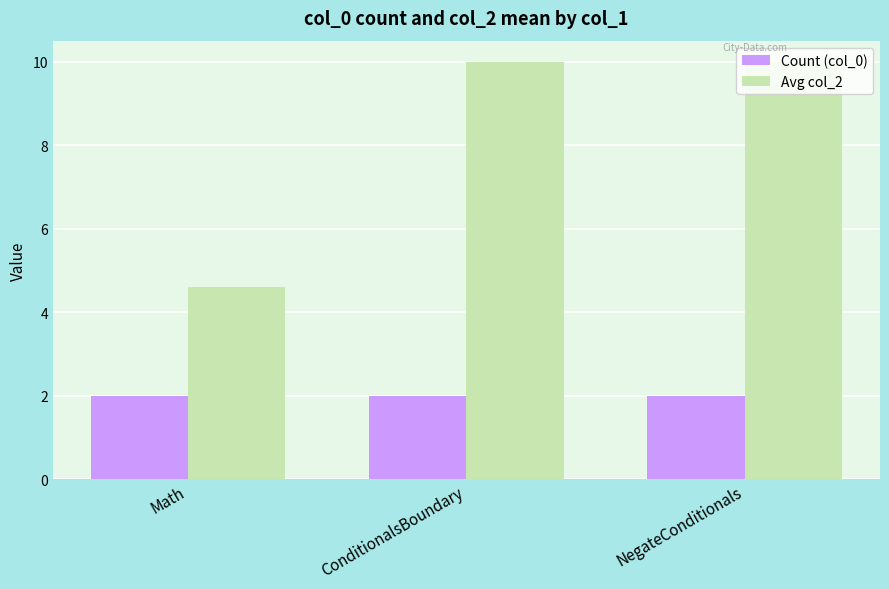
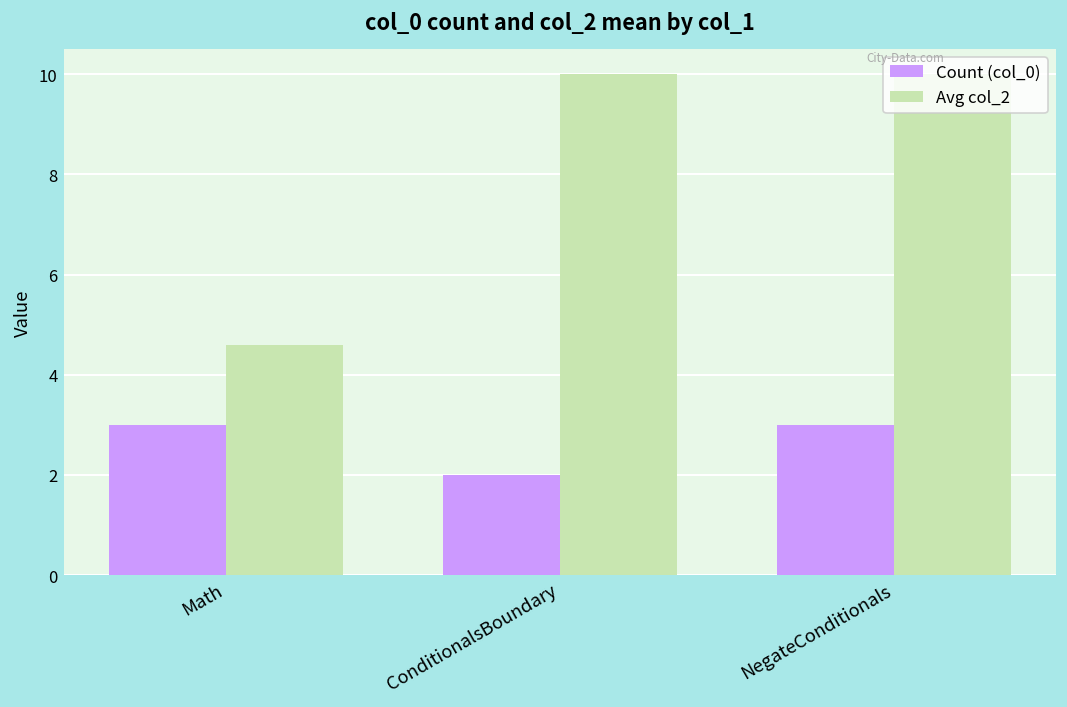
  {
    "Count (col_0)": {
-     "Math": 2,
+     "Math": 3,
      "ConditionalsBoundary": 2,
-     "NegateConditionals": 2
+     "NegateConditionals": 3
    },
    "Avg col_2": {
      "Math": 4.6,
      "ConditionalsBoundary": 10
    }
  }
